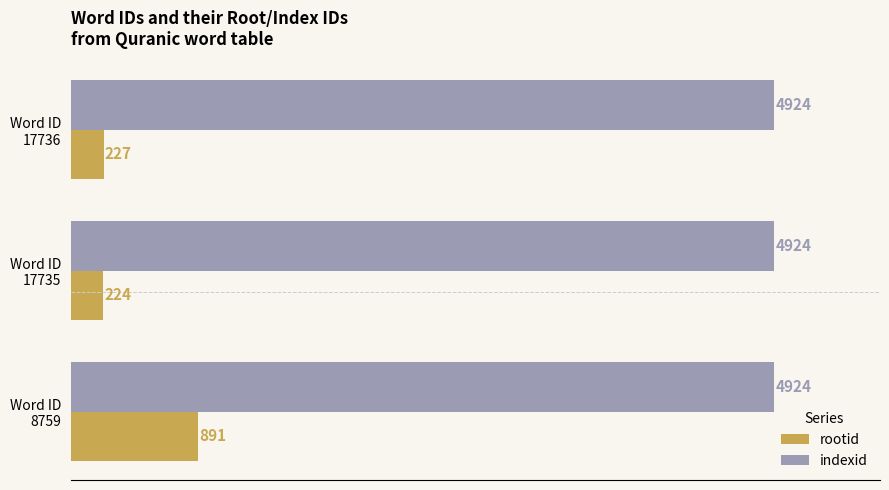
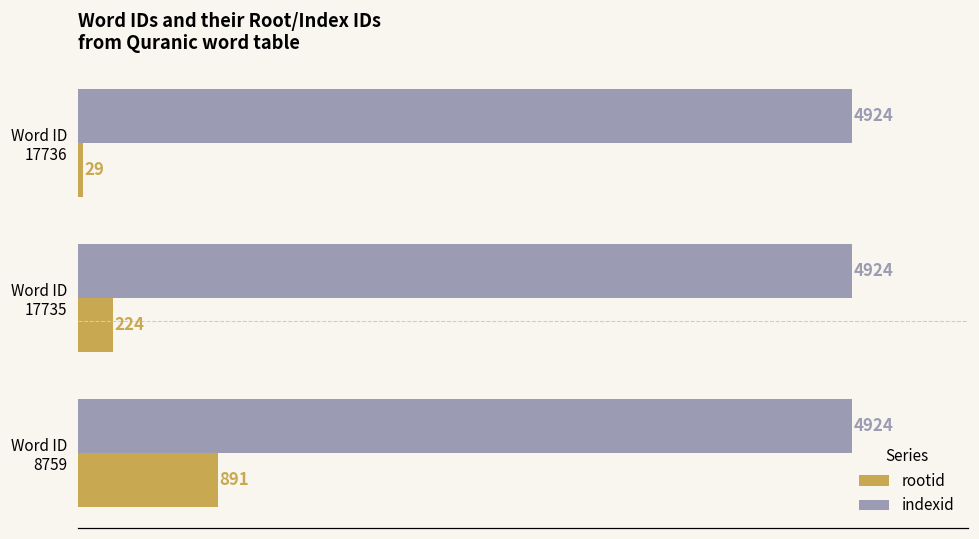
  {
    "rootid": {
-     "Word ID 17736": 227,
+     "Word ID 17736": 29,
      "Word ID 17735": 224,
      "Word ID 8759": 891
    },
    "indexid": {
      "Word ID 17736": 4924,
      "Word ID 17735": 4924,
      "Word ID 8759": 4924
    }
  }
